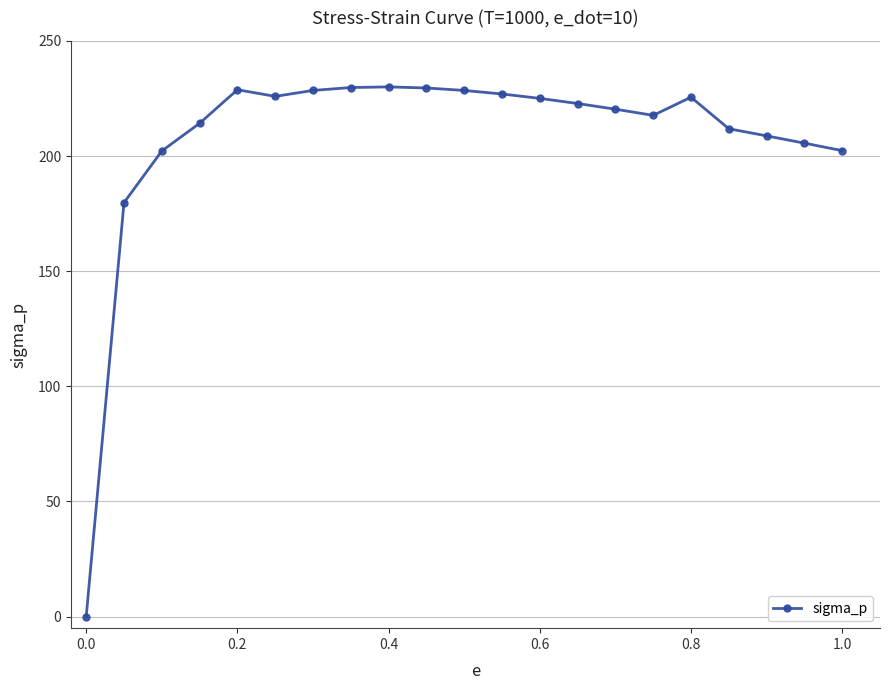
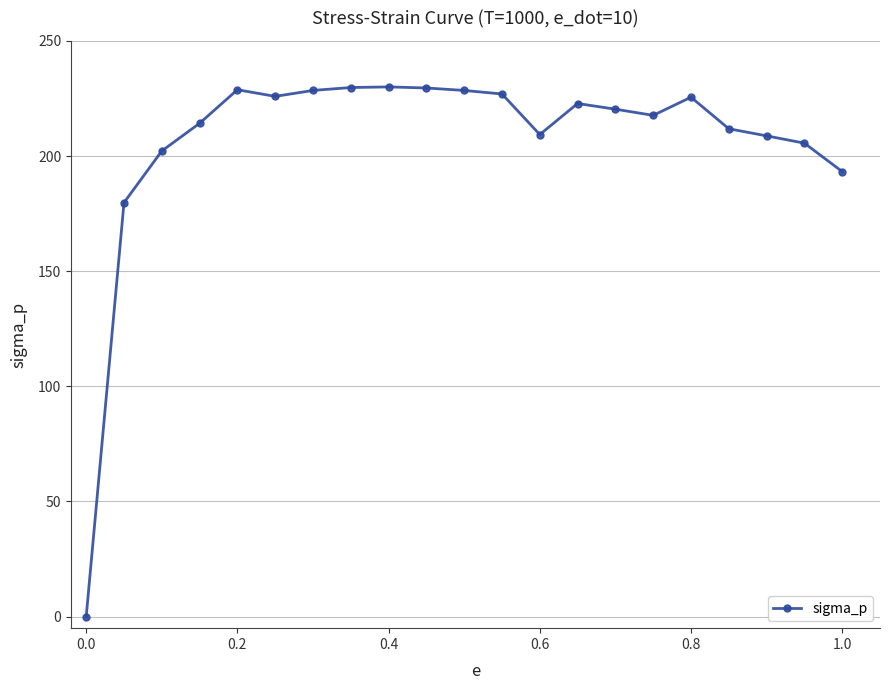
  {
    "0.0": 0,
    "0.2": 229,
    "0.4": 230,
-   "0.6": 225,
+   "0.6": 209,
    "0.8": 226,
-   "1.0": 202
+   "1.0": 193
  }
